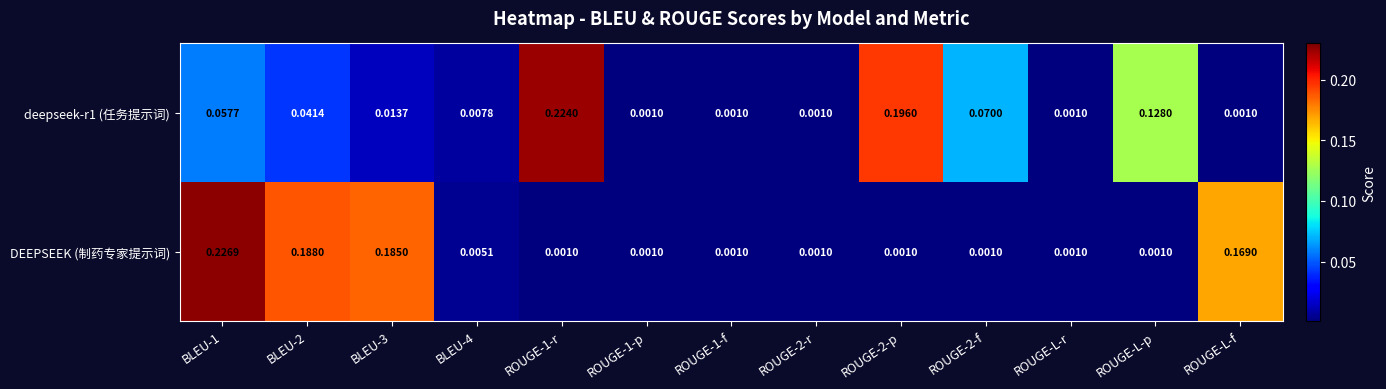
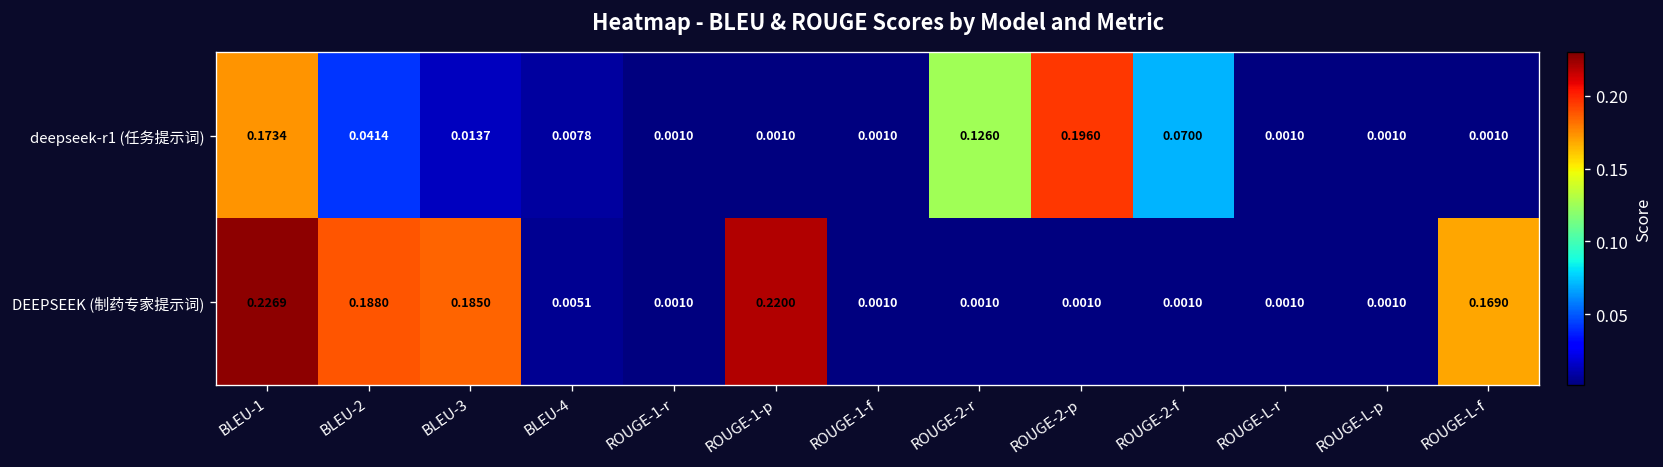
  {
    "deepseek-r1 (任务提示词)": {
-     "BLEU-1": 0.0577,
+     "BLEU-1": 0.1734,
      "BLEU-2": 0.0414,
      "BLEU-3": 0.0137,
      "BLEU-4": 0.0078,
-     "ROUGE-1-r": 0.2240,
+     "ROUGE-1-r": 0.0010,
      "ROUGE-1-p": 0.0010,
      "ROUGE-1-f": 0.0010,
-     "ROUGE-2-r": 0.0010,
+     "ROUGE-2-r": 0.1260,
      "ROUGE-2-p": 0.1960,
      "ROUGE-2-f": 0.0700,
      "ROUGE-L-r": 0.0010,
-     "ROUGE-L-p": 0.1280,
+     "ROUGE-L-p": 0.0010,
      "ROUGE-L-f": 0.0010
    },
    "DEEPSEEK (制药专家提示词)": {
      "BLEU-1": 0.2269,
      "BLEU-2": 0.1880,
      "BLEU-3": 0.1850,
      "BLEU-4": 0.0051,
      "ROUGE-1-r": 0.0010,
-     "ROUGE-1-p": 0.0010,
+     "ROUGE-1-p": 0.2200,
      "ROUGE-1-f": 0.0010,
      "ROUGE-2-r": 0.0010,
      "ROUGE-2-p": 0.0010,
      "ROUGE-2-f": 0.0010,
      "ROUGE-L-r": 0.0010,
      "ROUGE-L-p": 0.0010,
      "ROUGE-L-f": 0.1690
    }
  }
